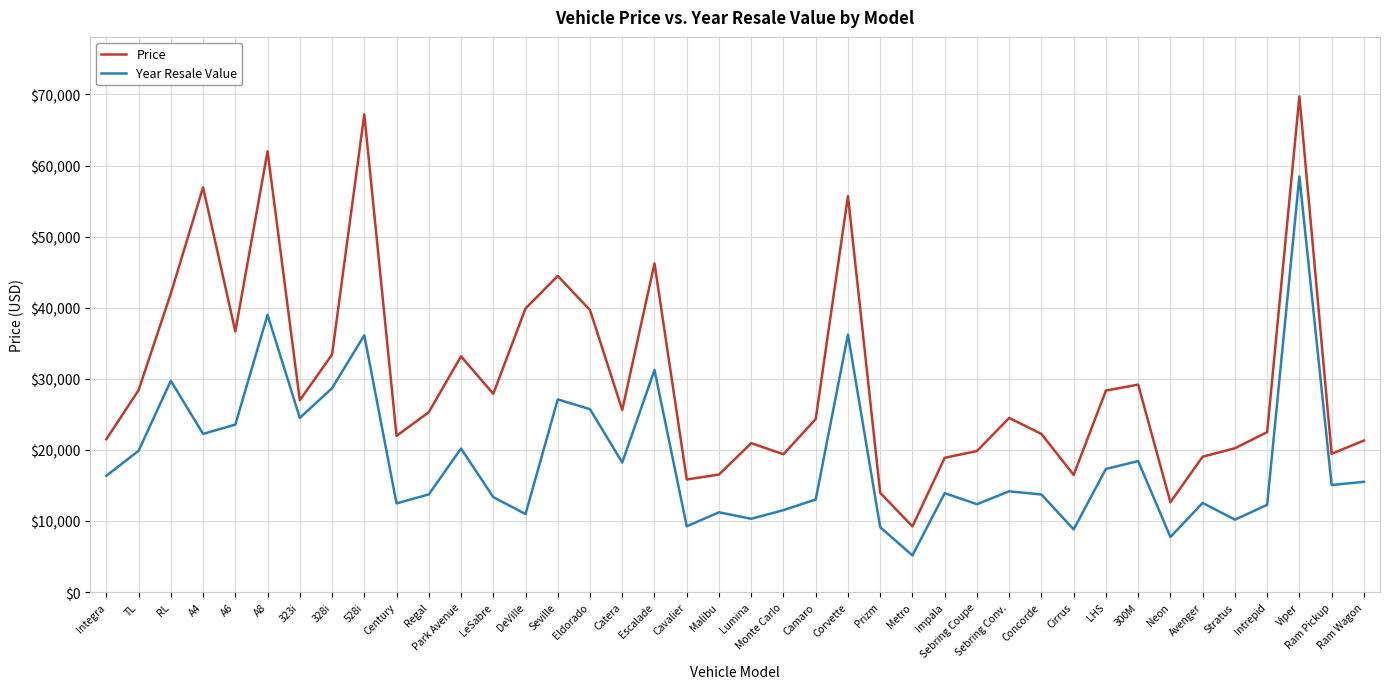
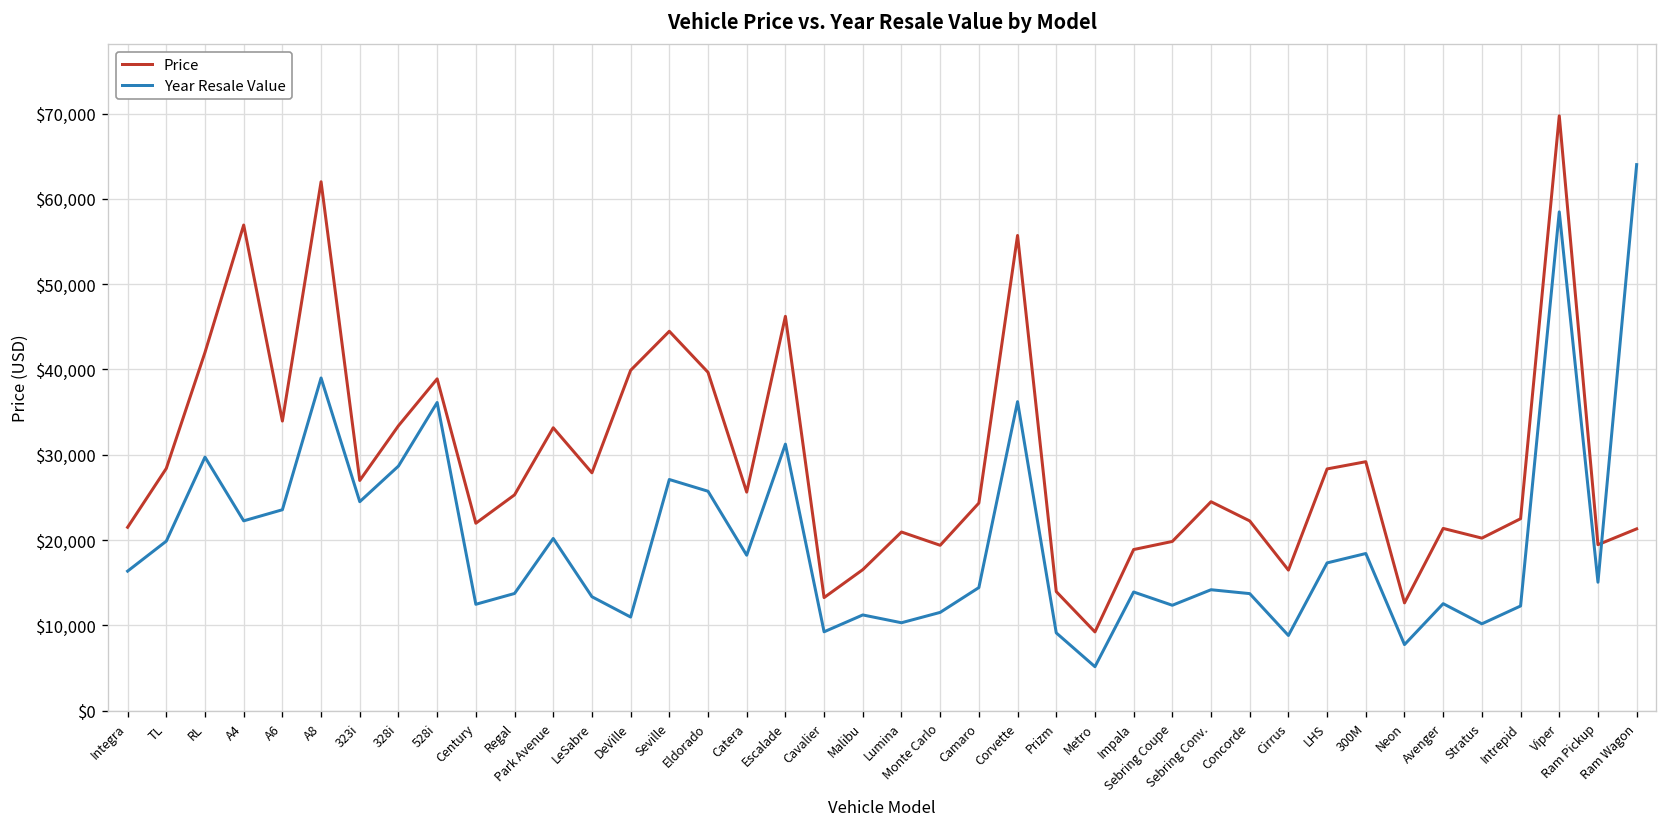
  {
    "Price": {
      "Integra": "$22,000",
      "TL": "$28,000",
      "RL": "$42,000",
      "A4": "$57,000",
-     "A6": "$37,000",
+     "A6": "$34,000",
      "A8": "$62,000",
      "323i": "$27,000",
      "328i": "$33,000",
-     "528i": "$67,000",
+     "528i": "$39,000",
      "Century": "$22,000",
      "Regal": "$25,000",
      "Park Avenue": "$33,000",
      "LeSabre": "$28,000",
      "DeVille": "$40,000",
      "Seville": "$44,000",
      "Eldorado": "$40,000",
      "Catera": "$26,000",
      "Escalade": "$46,000",
-     "Cavalier": "$16,000",
+     "Cavalier": "$13,000",
      "Malibu": "$17,000",
      "Lumina": "$21,000",
      "Monte Carlo": "$19,000",
      "Camaro": "$24,000",
      "Corvette": "$56,000",
      "Prizm": "$14,000",
      "Metro": "$9,000",
      "Impala": "$19,000",
      "Sebring Coupe": "$20,000",
      "Sebring Conv.": "$24,000",
      "Concorde": "$22,000",
      "Cirrus": "$16,000",
      "LHS": "$28,000",
      "300M": "$29,000",
      "Neon": "$13,000",
-     "Avenger": "$19,000",
+     "Avenger": "$21,000",
      "Stratus": "$20,000",
      "Intrepid": "$23,000",
      "Viper": "$70,000",
      "Ram Pickup": "$19,000",
      "Ram Wagon": "$21,000"
    },
    "Year Resale Value": {
      "Integra": "$16,000",
      "TL": "$20,000",
      "RL": "$30,000",
      "A4": "$22,000",
      "A6": "$24,000",
      "A8": "$39,000",
      "323i": "$25,000",
      "328i": "$29,000",
      "528i": "$36,000",
      "Century": "$12,000",
      "Regal": "$14,000",
      "Park Avenue": "$20,000",
      "LeSabre": "$13,000",
      "DeVille": "$11,000",
      "Seville": "$27,000",
      "Eldorado": "$26,000",
      "Catera": "$18,000",
      "Escalade": "$31,000",
      "Cavalier": "$9,000",
      "Malibu": "$11,000",
      "Lumina": "$10,000",
      "Monte Carlo": "$12,000",
-     "Camaro": "$13,000",
+     "Camaro": "$14,000",
      "Corvette": "$36,000",
      "Prizm": "$9,000",
      "Metro": "$5,000",
      "Impala": "$14,000",
      "Sebring Coupe": "$12,000",
      "Sebring Conv.": "$14,000",
      "Concorde": "$14,000",
      "Cirrus": "$9,000",
      "LHS": "$17,000",
      "300M": "$18,000",
      "Neon": "$8,000",
      "Avenger": "$13,000",
      "Stratus": "$10,000",
      "Intrepid": "$12,000",
      "Viper": "$58,000",
      "Ram Pickup": "$15,000",
-     "Ram Wagon": "$16,000"
+     "Ram Wagon": "$64,000"
    }
  }
